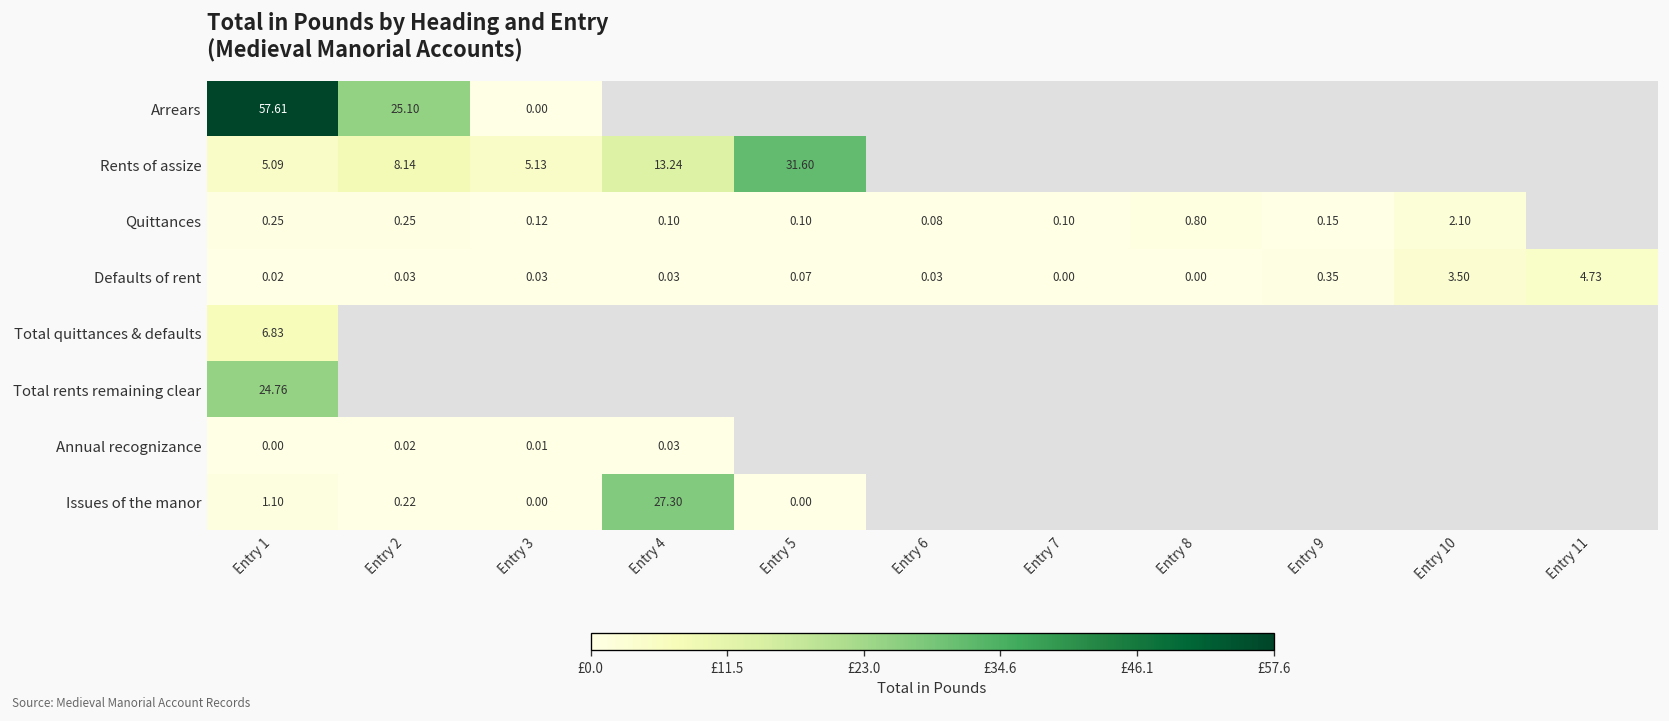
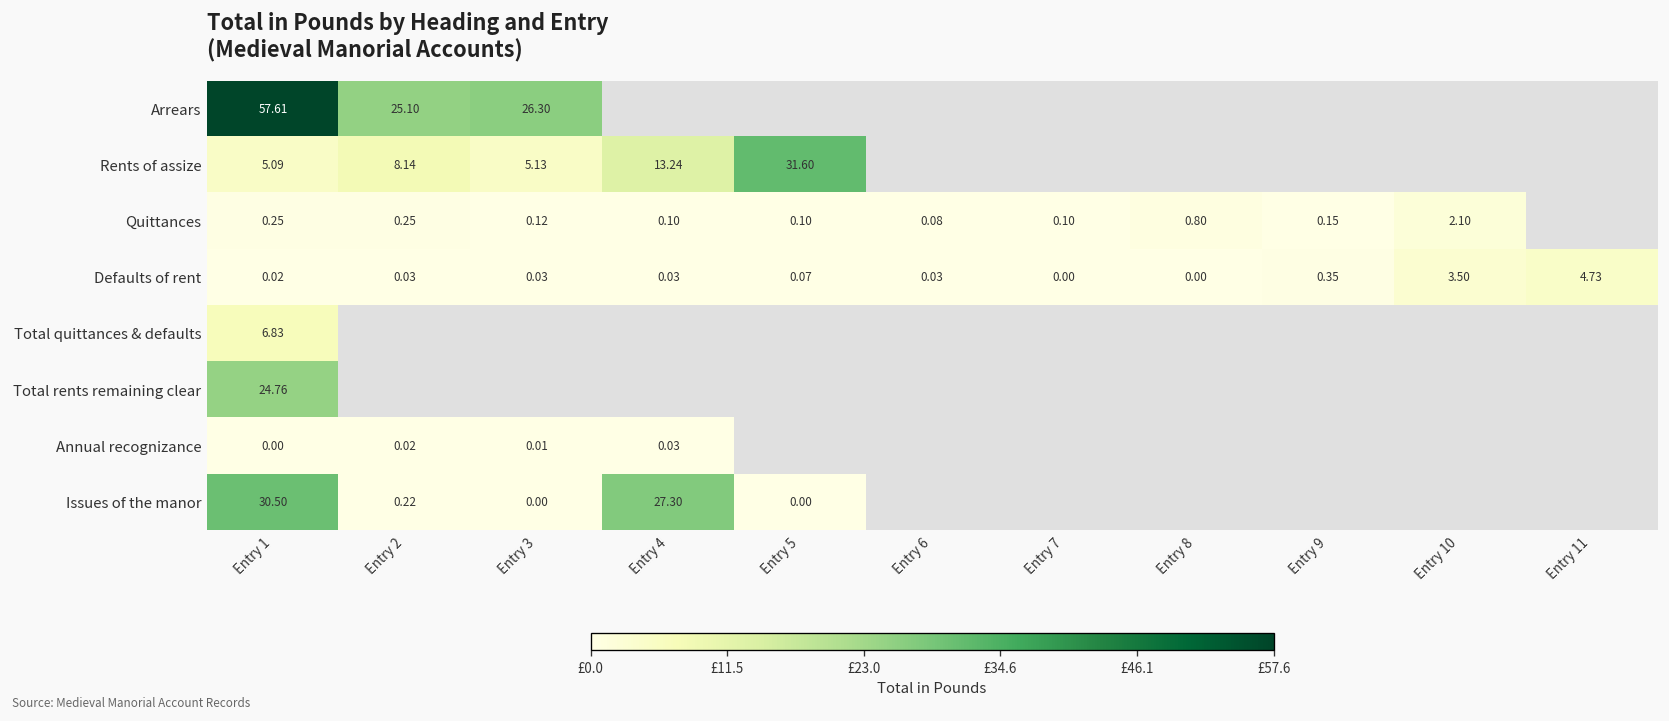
  {
    "Arrears": {
      "Entry 1": 57.61,
      "Entry 2": 25.10,
-     "Entry 3": 0.00
+     "Entry 3": 26.30
    },
    "Rents of assize": {
      "Entry 1": 5.09,
      "Entry 2": 8.14,
      "Entry 3": 5.13,
      "Entry 4": 13.24,
      "Entry 5": 31.60
    },
    "Quittances": {
      "Entry 1": 0.25,
      "Entry 2": 0.25,
      "Entry 3": 0.12,
      "Entry 4": 0.10,
      "Entry 5": 0.10,
      "Entry 6": 0.08,
      "Entry 7": 0.10,
      "Entry 8": 0.80,
      "Entry 9": 0.15,
      "Entry 10": 2.10
    },
    "Defaults of rent": {
      "Entry 1": 0.02,
      "Entry 2": 0.03,
      "Entry 3": 0.03,
      "Entry 4": 0.03,
      "Entry 5": 0.07,
      "Entry 6": 0.03,
      "Entry 7": 0.00,
      "Entry 8": 0.00,
      "Entry 9": 0.35,
      "Entry 10": 3.50,
      "Entry 11": 4.73
    },
    "Total quittances & defaults": {
      "Entry 1": 6.83
    },
    "Total rents remaining clear": {
      "Entry 1": 24.76
    },
    "Annual recognizance": {
      "Entry 1": 0.00,
      "Entry 2": 0.02,
      "Entry 3": 0.01,
      "Entry 4": 0.03
    },
    "Issues of the manor": {
-     "Entry 1": 1.10,
+     "Entry 1": 30.50,
      "Entry 2": 0.22,
      "Entry 3": 0.00,
      "Entry 4": 27.30,
      "Entry 5": 0.00
    }
  }
